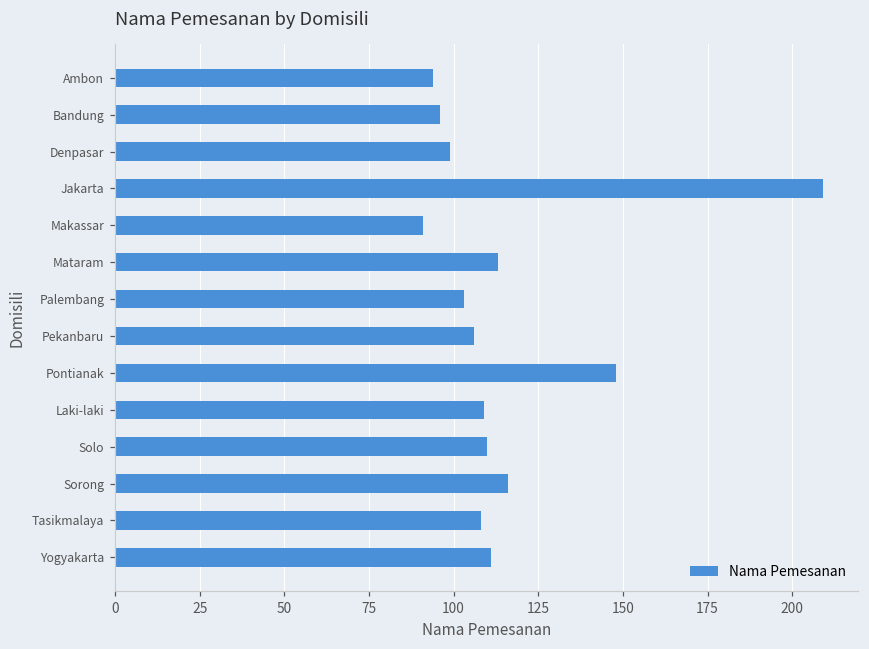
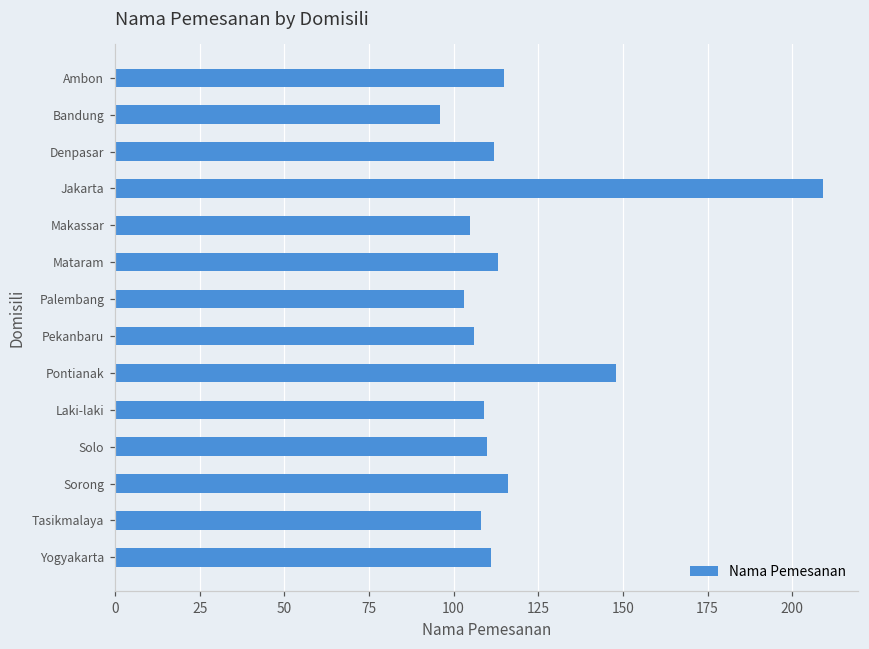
  {
-   "Ambon": 94,
+   "Ambon": 115,
    "Bandung": 96,
-   "Denpasar": 99,
+   "Denpasar": 112,
    "Jakarta": 209,
-   "Makassar": 91,
+   "Makassar": 105,
    "Mataram": 113,
    "Palembang": 103,
    "Pekanbaru": 106,
    "Pontianak": 148,
    "Laki-laki": 109,
    "Solo": 110,
    "Sorong": 116,
    "Tasikmalaya": 108,
    "Yogyakarta": 111
  }
